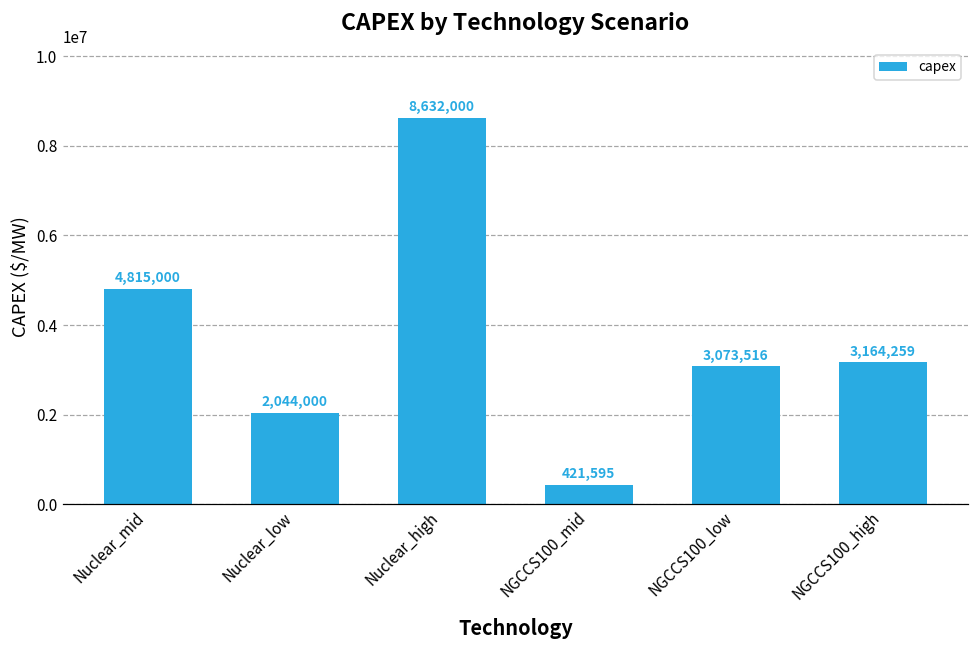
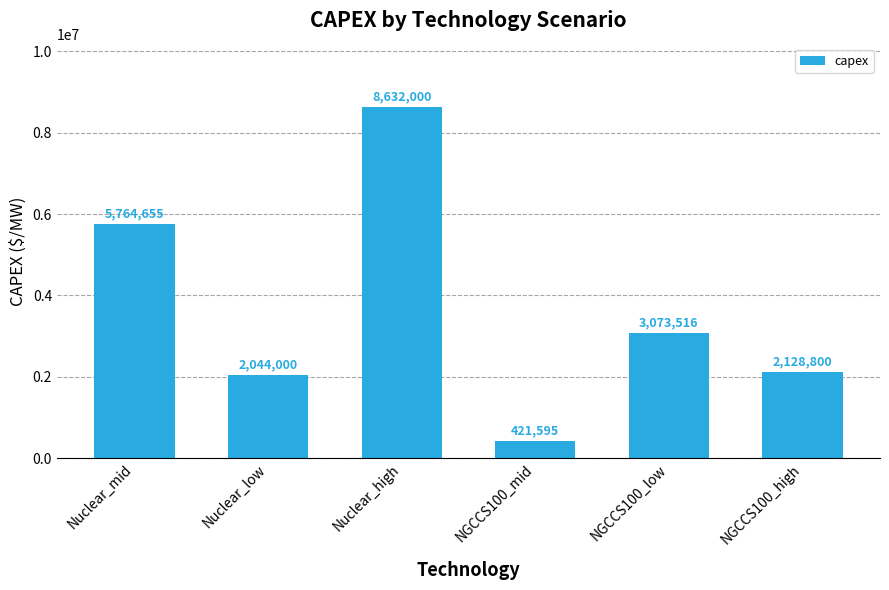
  {
-   "Nuclear_mid": "4,815,000",
+   "Nuclear_mid": "5,764,655",
    "Nuclear_low": "2,044,000",
    "Nuclear_high": "8,632,000",
    "NGCCS100_mid": "421,595",
    "NGCCS100_low": "3,073,516",
-   "NGCCS100_high": "3,164,259"
+   "NGCCS100_high": "2,128,800"
  }
